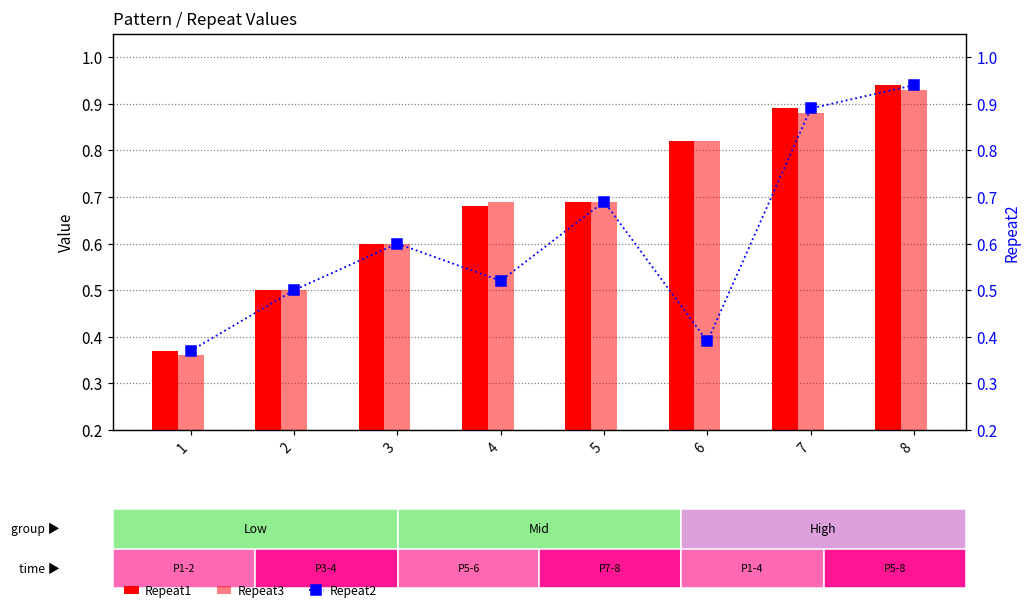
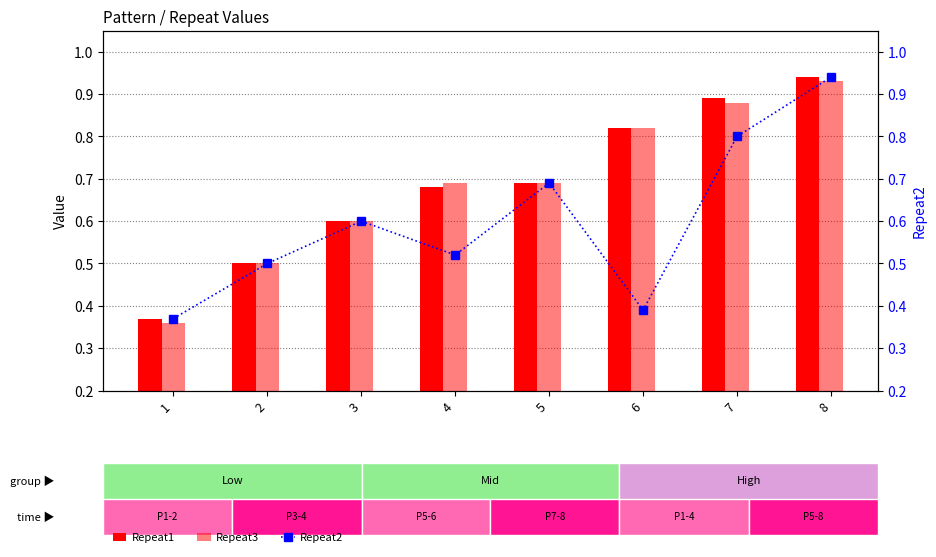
  {
    "Repeat2": {
      "1": 0.37,
      "2": 0.50,
      "3": 0.60,
      "4": 0.52,
      "5": 0.69,
      "6": 0.39,
-     "7": 0.89,
+     "7": 0.80,
      "8": 0.94
    }
  }
